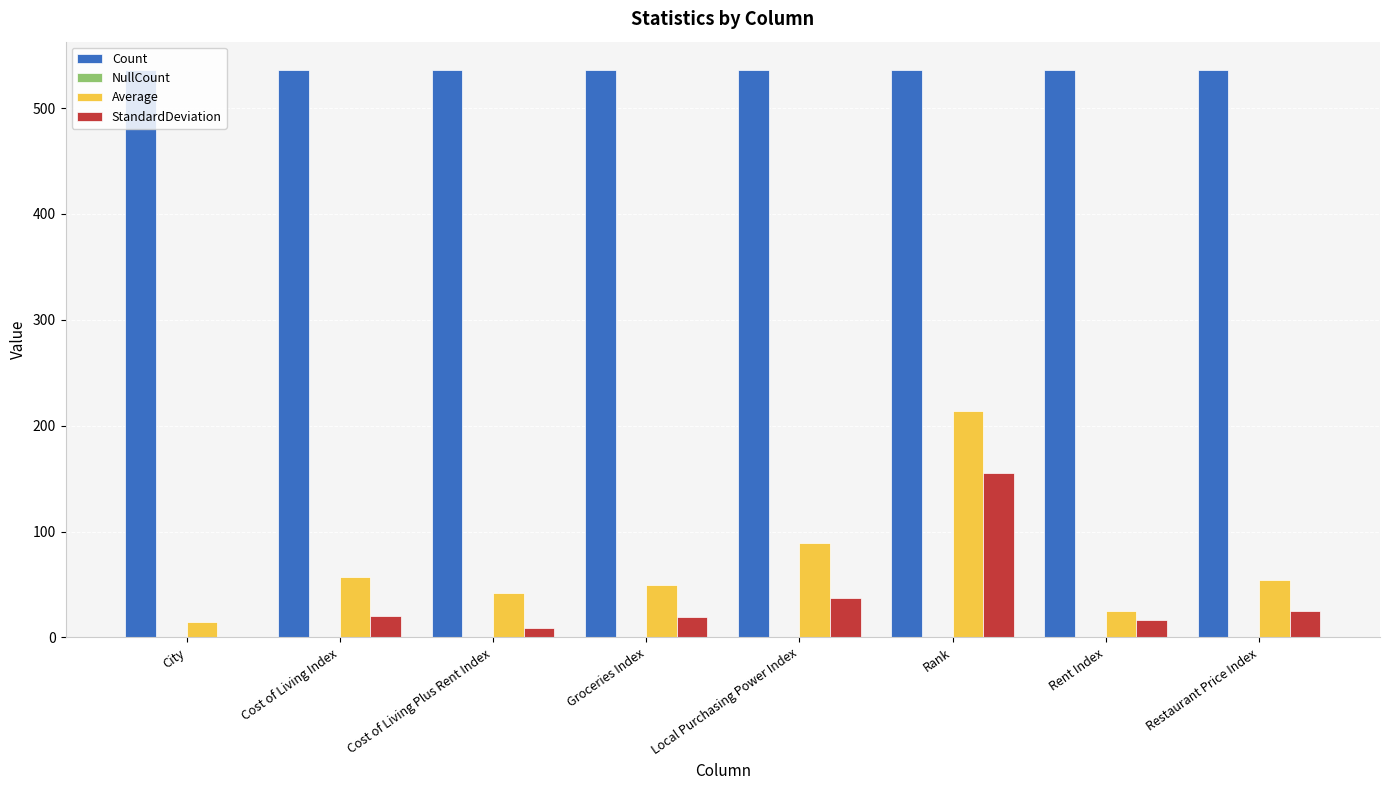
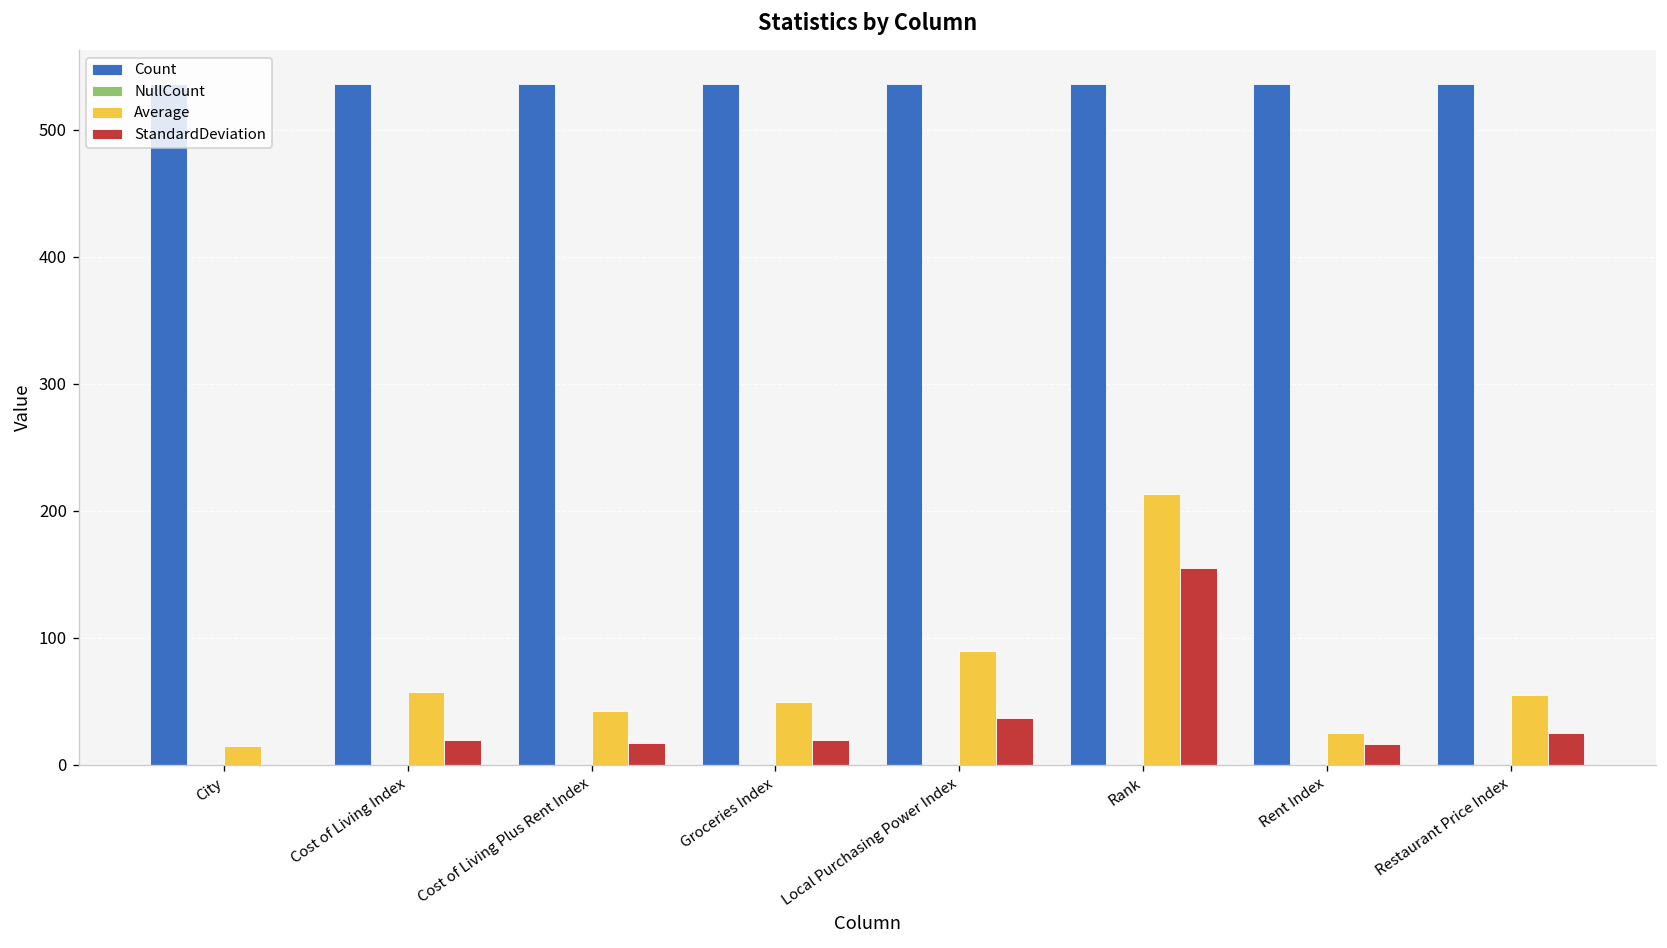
  {
    "Count": {
      "Cost of Living Index": 536,
      "Cost of Living Plus Rent Index": 536,
      "Groceries Index": 536,
      "Local Purchasing Power Index": 536,
      "Rank": 536,
      "Rent Index": 536,
      "Restaurant Price Index": 536
    },
    "NullCount": {
      "City": 0,
      "Cost of Living Index": 0,
      "Cost of Living Plus Rent Index": 0,
      "Groceries Index": 0,
      "Local Purchasing Power Index": 0,
      "Rank": 0,
      "Rent Index": 0,
      "Restaurant Price Index": 0
    },
    "Average": {
      "City": 15,
      "Cost of Living Index": 57,
      "Cost of Living Plus Rent Index": 42,
      "Groceries Index": 50,
      "Local Purchasing Power Index": 89,
      "Rank": 214,
      "Rent Index": 25,
      "Restaurant Price Index": 55
    },
    "StandardDeviation": {
      "City": 0,
      "Cost of Living Index": 20,
-     "Cost of Living Plus Rent Index": 9,
+     "Cost of Living Plus Rent Index": 17,
      "Groceries Index": 19,
      "Local Purchasing Power Index": 37,
      "Rank": 155,
      "Rent Index": 16,
      "Restaurant Price Index": 25
    }
  }
